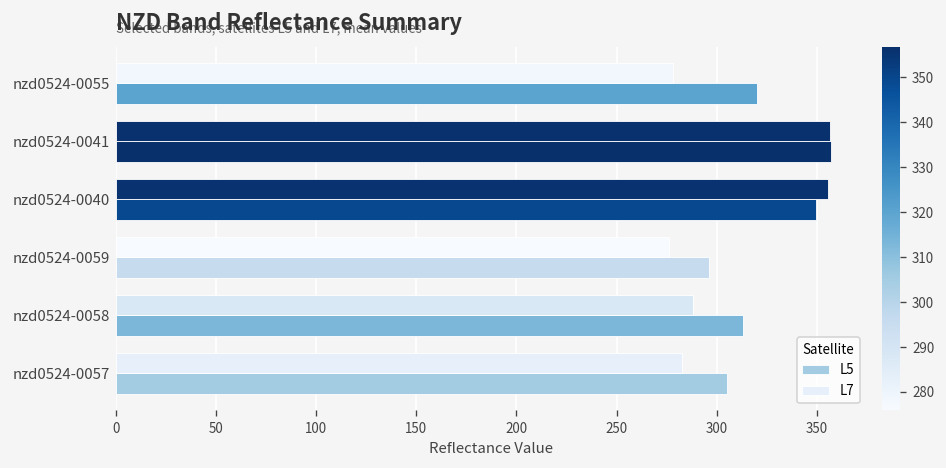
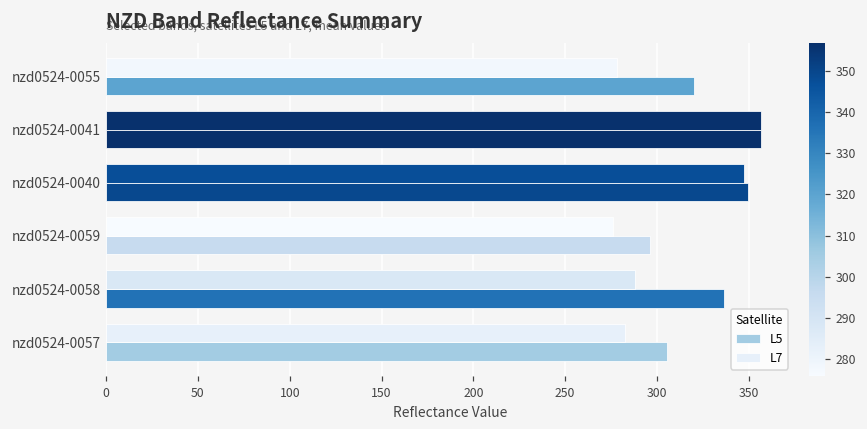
  {
    "L5": {
      "nzd0524-0055": 320,
      "nzd0524-0041": 357,
      "nzd0524-0040": 349,
      "nzd0524-0059": 296,
-     "nzd0524-0058": 313,
+     "nzd0524-0058": 336,
      "nzd0524-0057": 305
    },
    "L7": {
      "nzd0524-0055": 278,
      "nzd0524-0041": 356,
-     "nzd0524-0040": 356,
+     "nzd0524-0040": 347,
      "nzd0524-0059": 276,
      "nzd0524-0058": 288,
      "nzd0524-0057": 283
    }
  }
